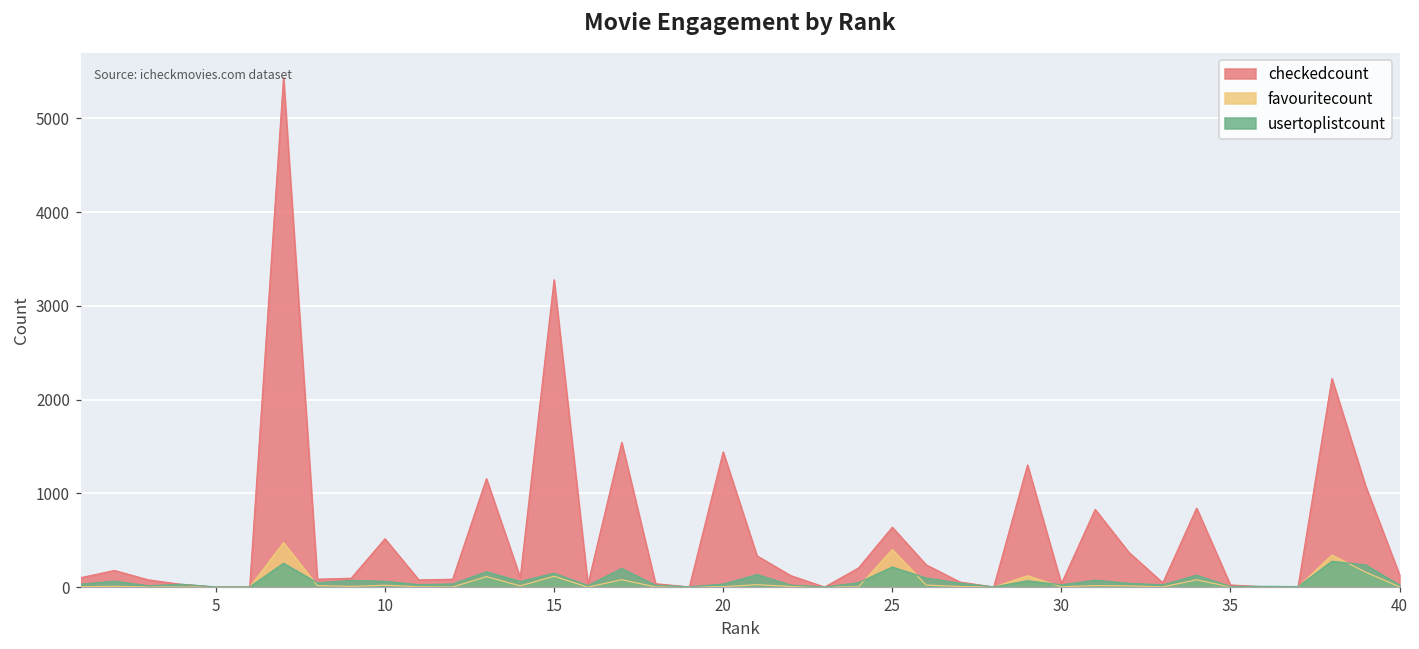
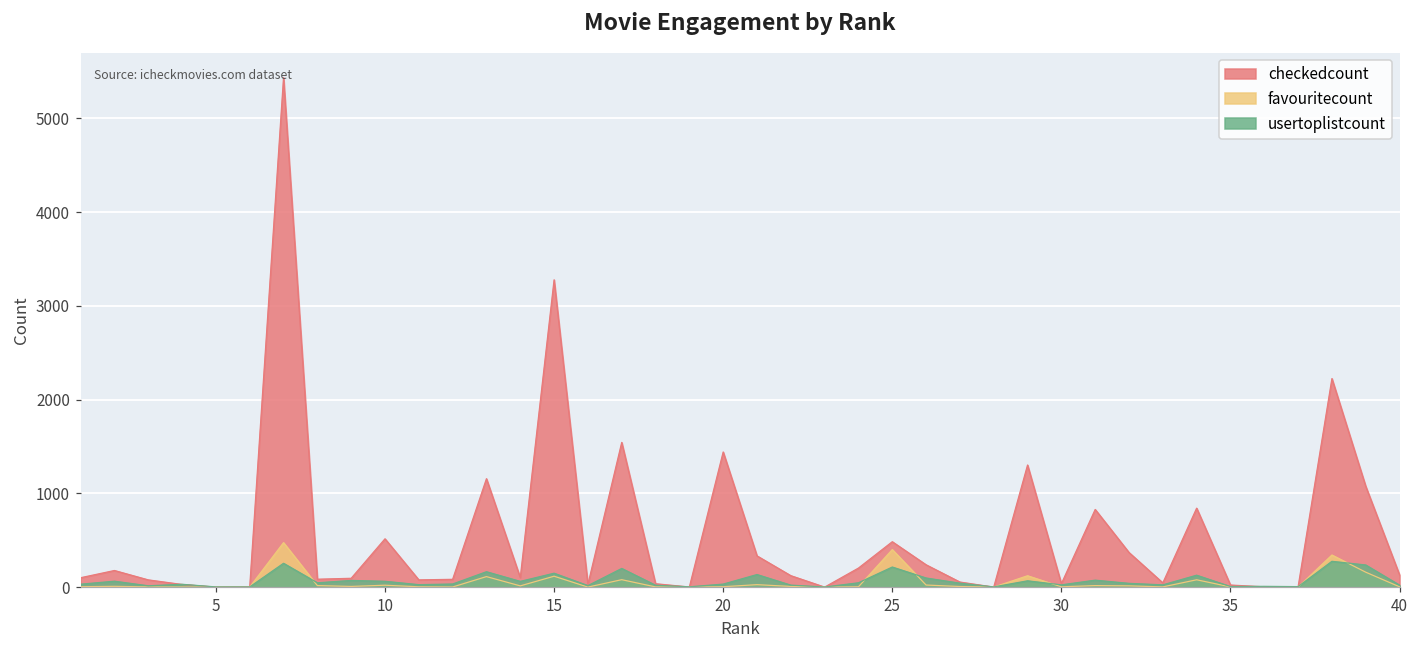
  {
    "checkedcount": {
      "10": 500,
      "15": 3300,
      "20": 1400,
-     "25": 600,
+     "25": 500,
      "40": 100
    },
    "favouritecount": {
      "10": 0,
      "15": 100,
      "25": 400
    },
    "usertoplistcount": {
      "10": 100,
      "15": 100,
      "25": 200
    }
  }
